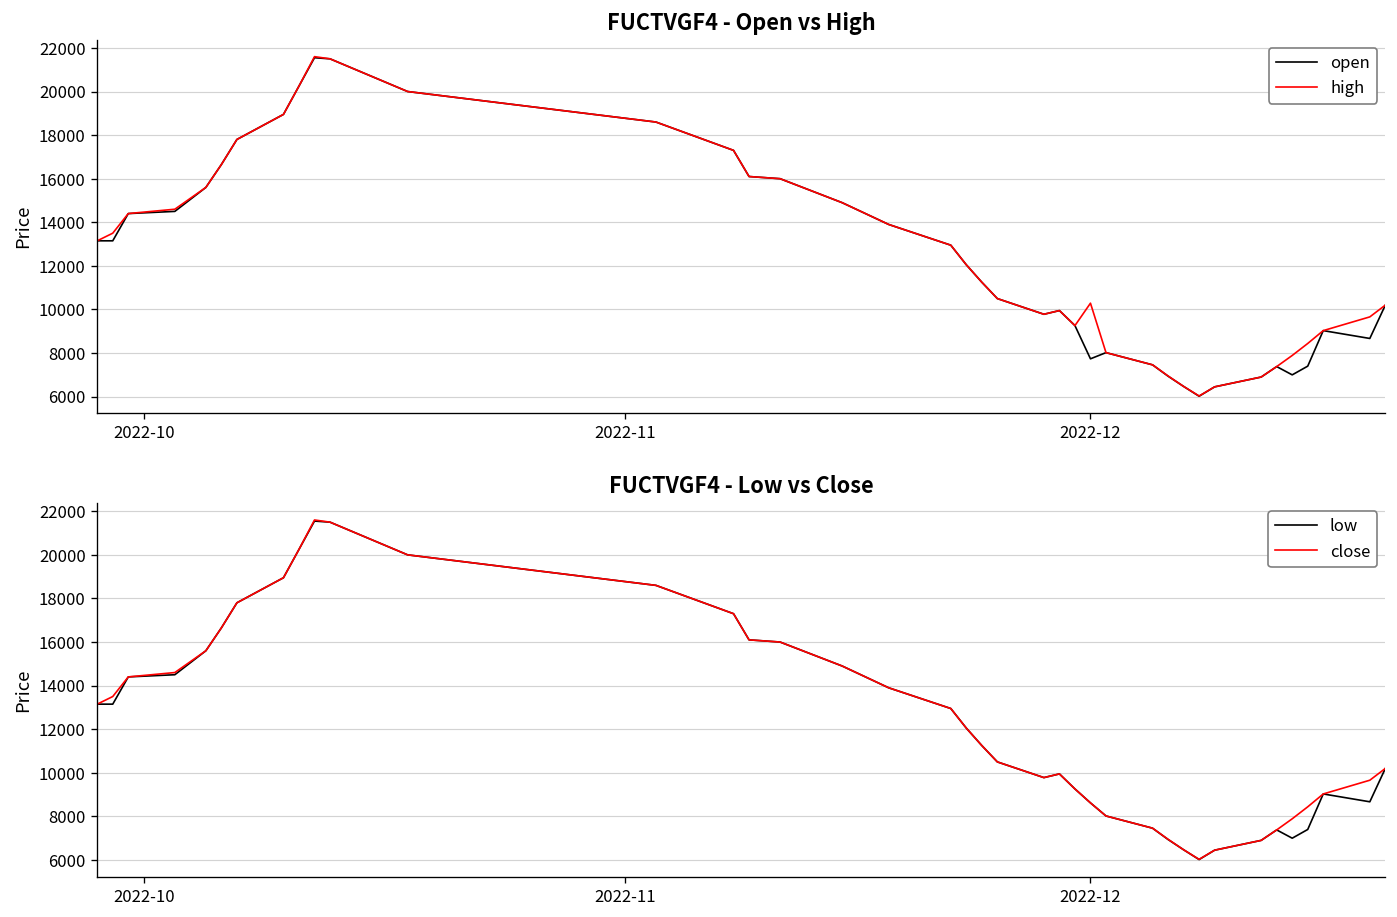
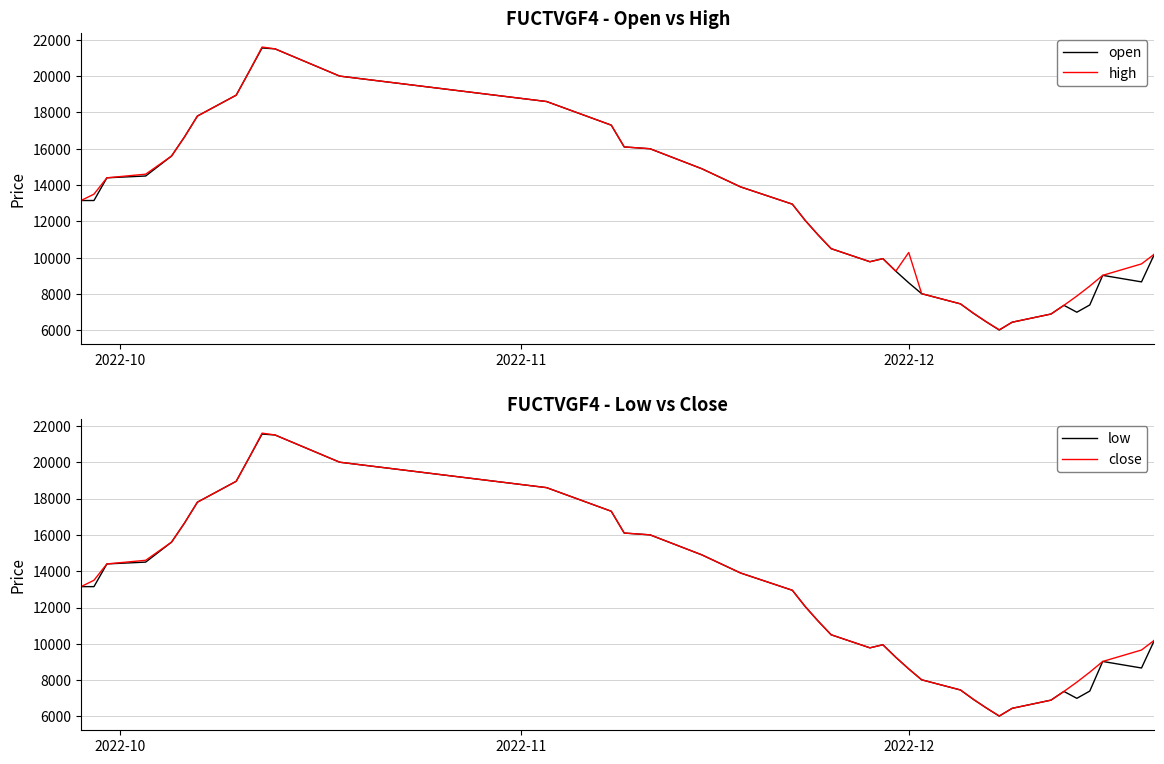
  {
    "FUCTVGF4 - Open vs High": {
      "open": {
-       "2022-12": 7700
+       "2022-12": 8600
      },
      "high": {
        "2022-12": 10300
      }
    }
  }
